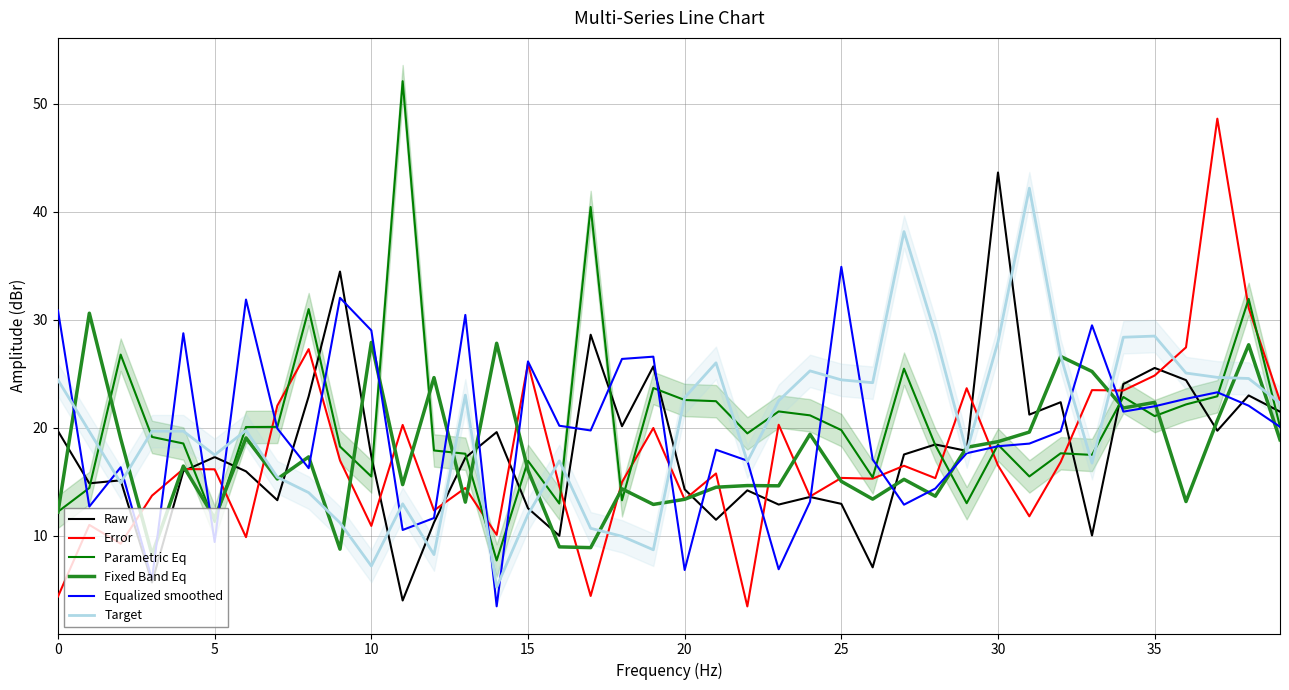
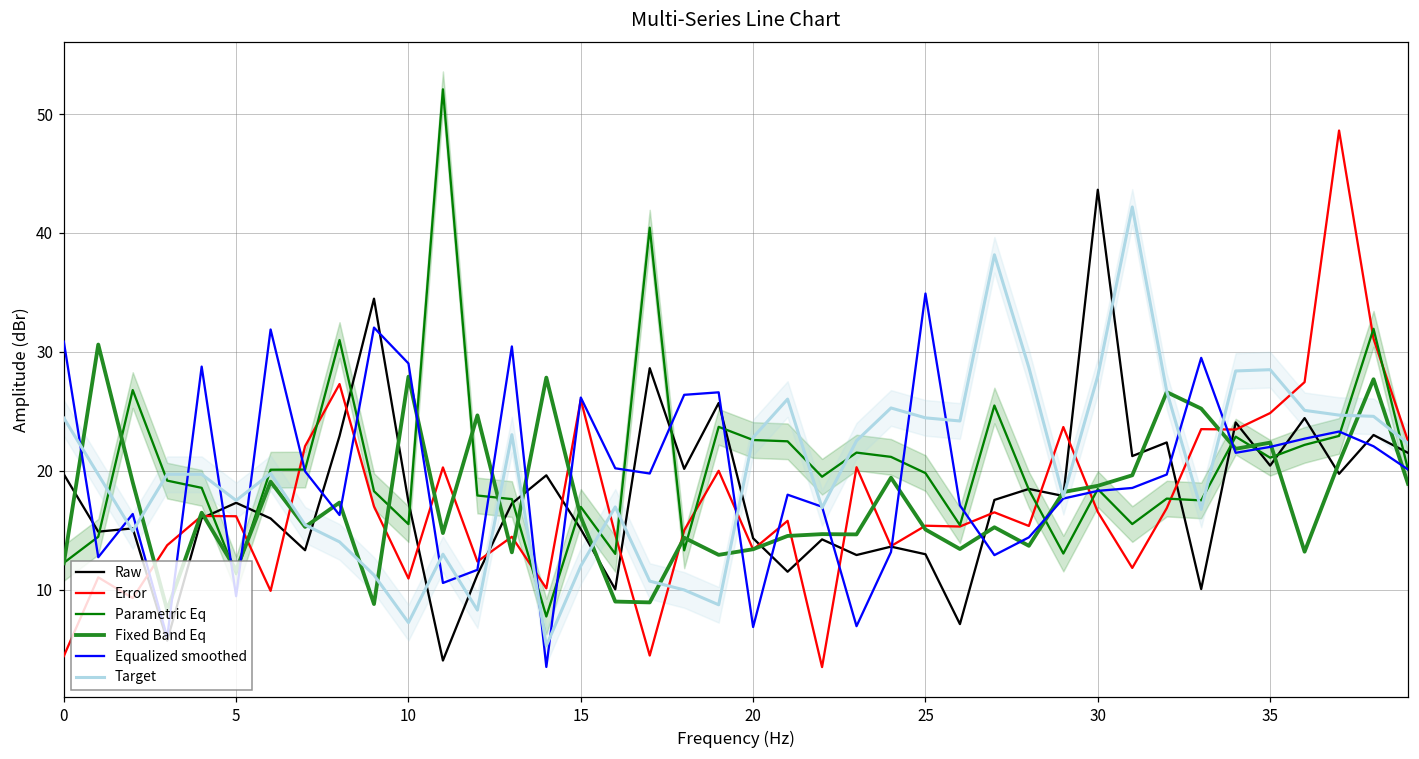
  {
    "Raw": {
      "0": 19.7,
      "10": 17.4,
-     "15": 12.6,
+     "15": 15.1,
      "20": 14.3,
      "25": 13.0,
      "30": 43.6,
-     "35": 25.5
+     "35": 20.4
    },
    "Error": {
      "0": 4.4,
      "5": 16.2,
      "10": 10.9,
      "25": 15.4,
      "30": 16.5,
      "35": 24.8
    },
    "Equalized smoothed": {
      "0": 30.9,
      "10": 29.0,
      "20": 6.9,
      "25": 34.9,
      "35": 22.0
    }
  }
